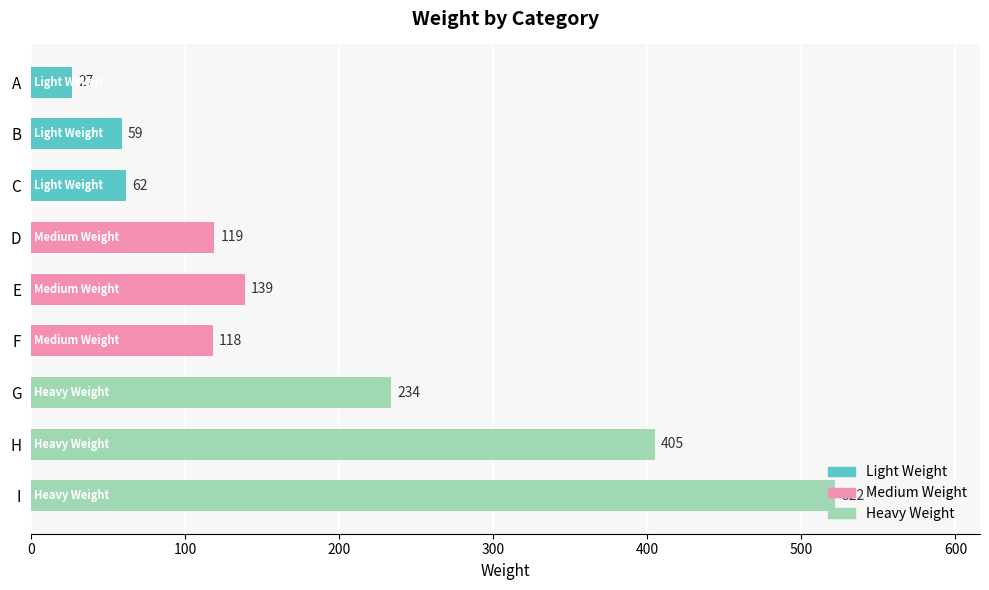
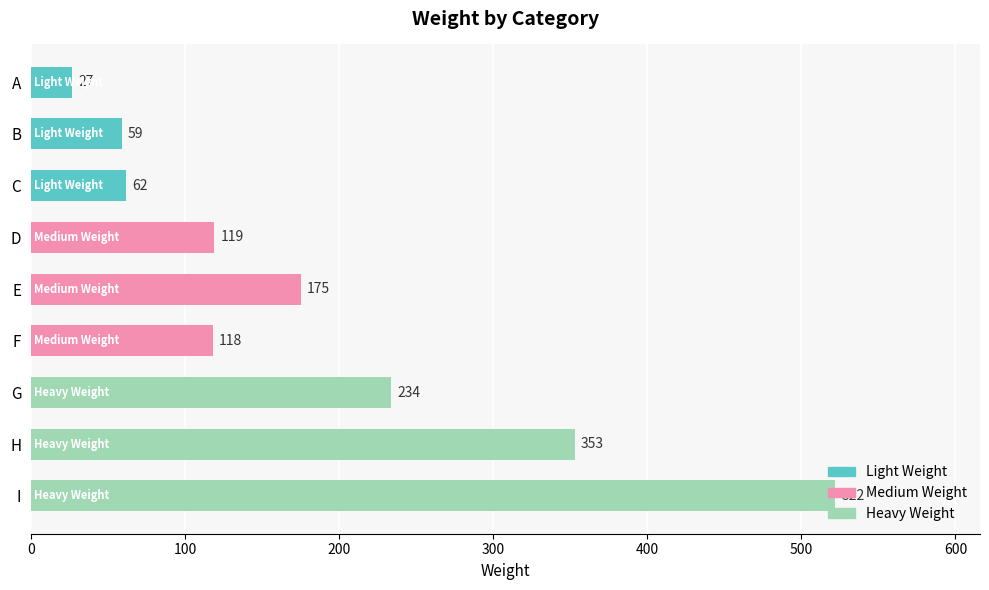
  {
    "Medium Weight": {
      "D": 119,
-     "E": 139,
+     "E": 175,
      "F": 118
    },
    "Heavy Weight": {
      "G": 234,
-     "H": 405,
+     "H": 353,
      "I": 522
    }
  }
